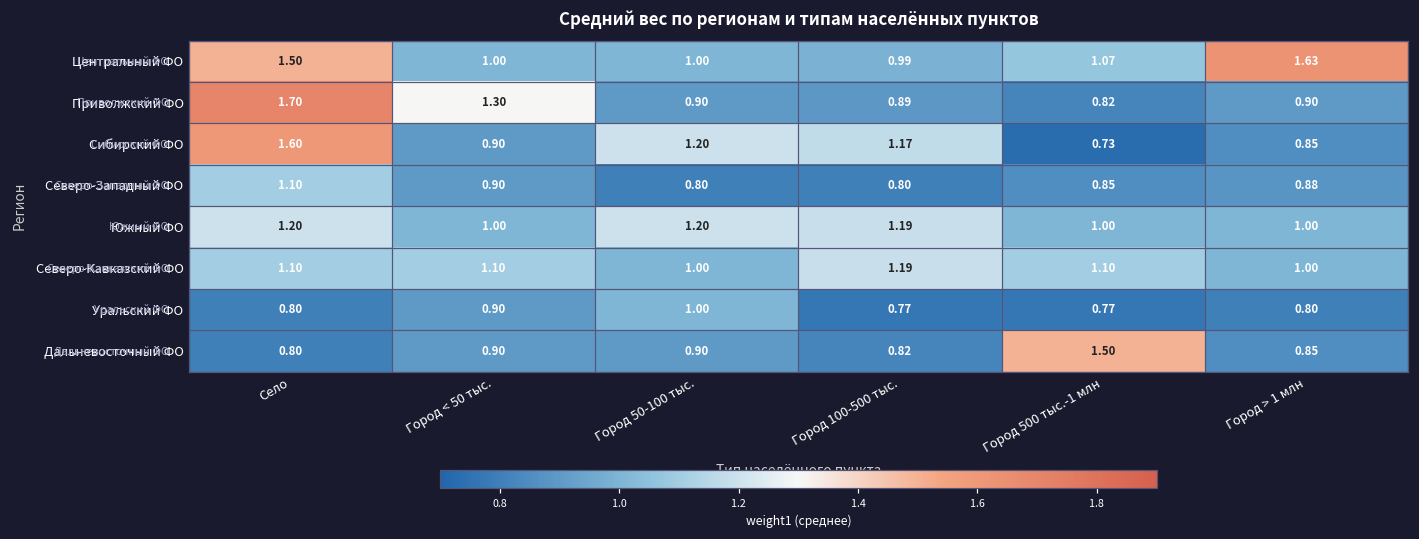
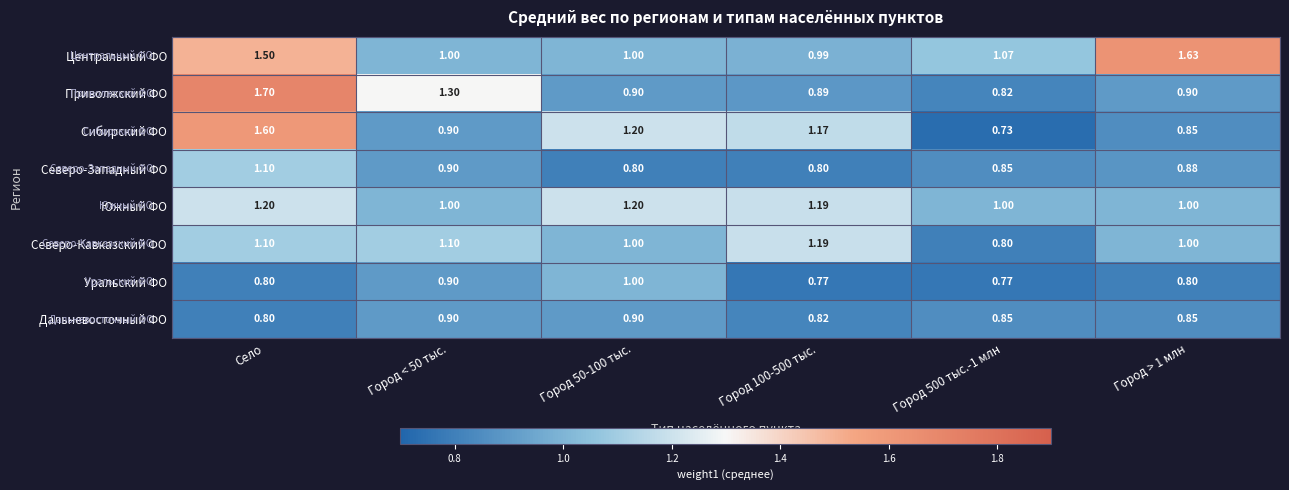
  {
    "Центральный ФО": {
      "Село": 1.50,
      "Город < 50 тыс.": 1.00,
      "Город 50-100 тыс.": 1.00,
      "Город 100-500 тыс.": 0.99,
      "Город 500 тыс.-1 млн": 1.07,
      "Город > 1 млн": 1.63
    },
    "Приволжский ФО": {
      "Село": 1.70,
      "Город < 50 тыс.": 1.30,
      "Город 50-100 тыс.": 0.90,
      "Город 100-500 тыс.": 0.89,
      "Город 500 тыс.-1 млн": 0.82,
      "Город > 1 млн": 0.90
    },
    "Сибирский ФО": {
      "Село": 1.60,
      "Город < 50 тыс.": 0.90,
      "Город 50-100 тыс.": 1.20,
      "Город 100-500 тыс.": 1.17,
      "Город 500 тыс.-1 млн": 0.73,
      "Город > 1 млн": 0.85
    },
    "Северо-Западный ФО": {
      "Село": 1.10,
      "Город < 50 тыс.": 0.90,
      "Город 50-100 тыс.": 0.80,
      "Город 100-500 тыс.": 0.80,
      "Город 500 тыс.-1 млн": 0.85,
      "Город > 1 млн": 0.88
    },
    "Южный ФО": {
      "Село": 1.20,
      "Город < 50 тыс.": 1.00,
      "Город 50-100 тыс.": 1.20,
      "Город 100-500 тыс.": 1.19,
      "Город 500 тыс.-1 млн": 1.00,
      "Город > 1 млн": 1.00
    },
    "Северо-Кавказский ФО": {
      "Село": 1.10,
      "Город < 50 тыс.": 1.10,
      "Город 50-100 тыс.": 1.00,
      "Город 100-500 тыс.": 1.19,
-     "Город 500 тыс.-1 млн": 1.10,
+     "Город 500 тыс.-1 млн": 0.80,
      "Город > 1 млн": 1.00
    },
    "Уральский ФО": {
      "Село": 0.80,
      "Город < 50 тыс.": 0.90,
      "Город 50-100 тыс.": 1.00,
      "Город 100-500 тыс.": 0.77,
      "Город 500 тыс.-1 млн": 0.77,
      "Город > 1 млн": 0.80
    },
    "Дальневосточный ФО": {
      "Село": 0.80,
      "Город < 50 тыс.": 0.90,
      "Город 50-100 тыс.": 0.90,
      "Город 100-500 тыс.": 0.82,
-     "Город 500 тыс.-1 млн": 1.50,
+     "Город 500 тыс.-1 млн": 0.85,
      "Город > 1 млн": 0.85
    }
  }
